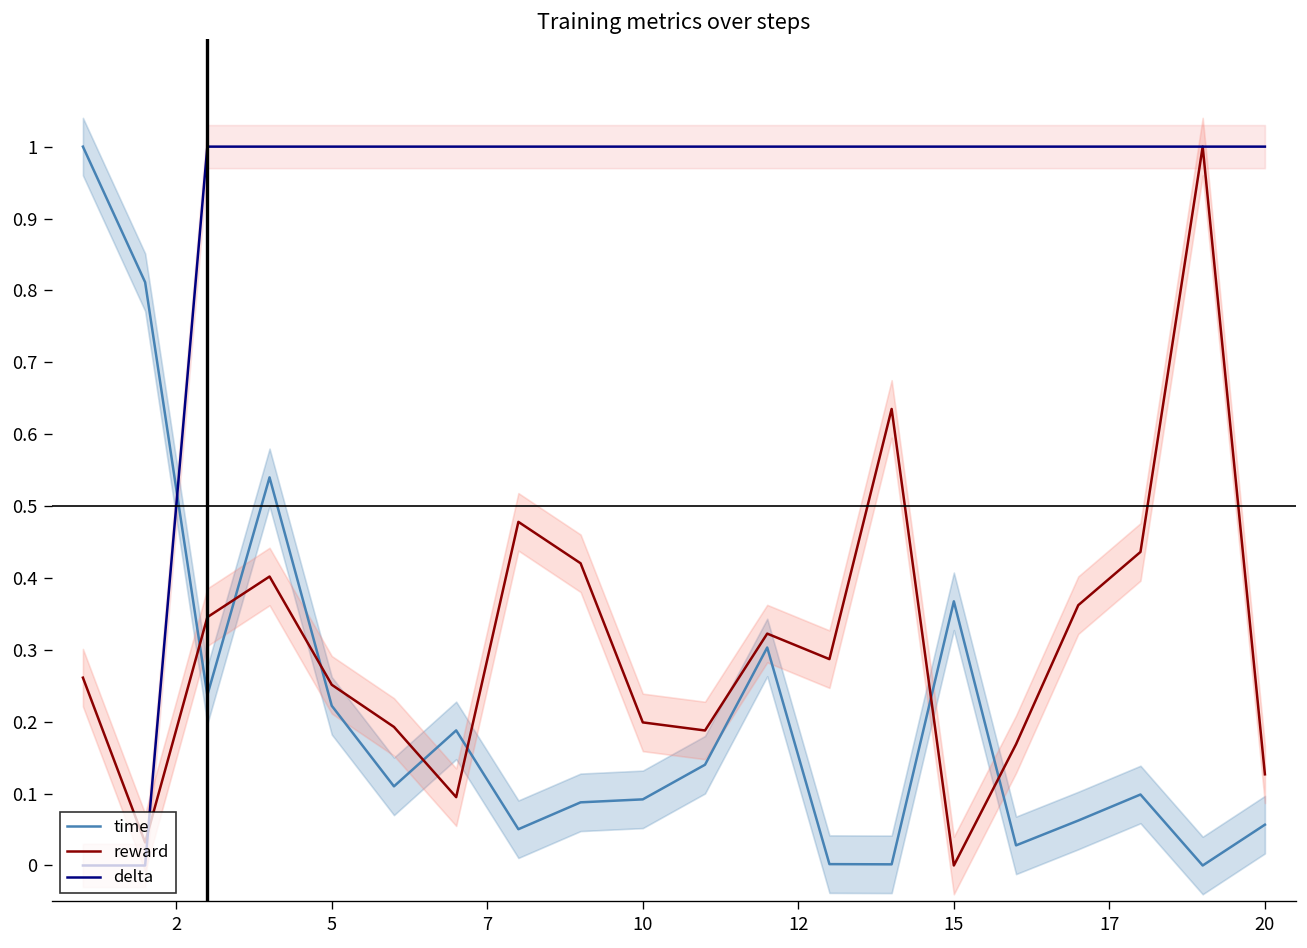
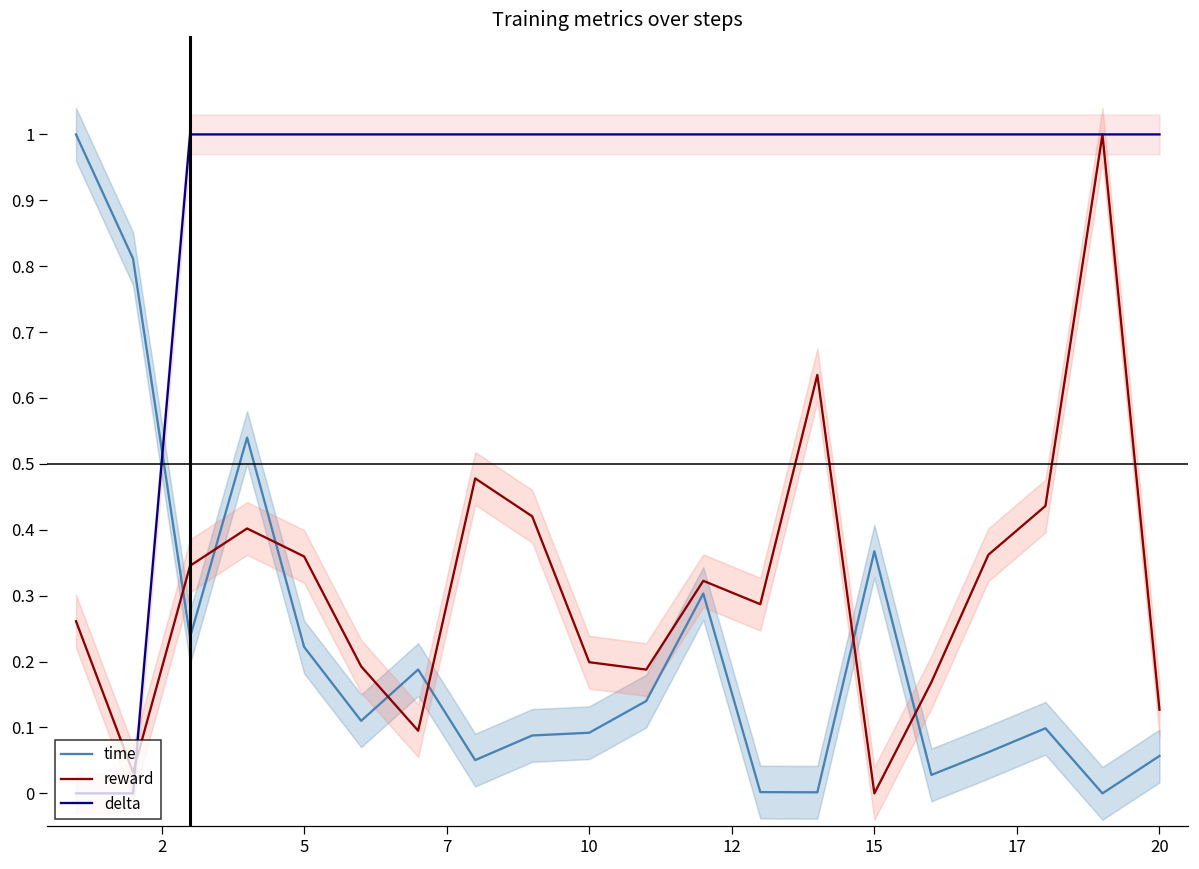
  {
    "reward": {
-     "5": 0.25,
+     "5": 0.36,
      "10": 0.20,
      "15": 0.00,
      "20": 0.13
    },
    "delta": {
      "5": 1.00,
      "10": 1.00,
      "15": 1.00,
      "20": 1.00
    }
  }
